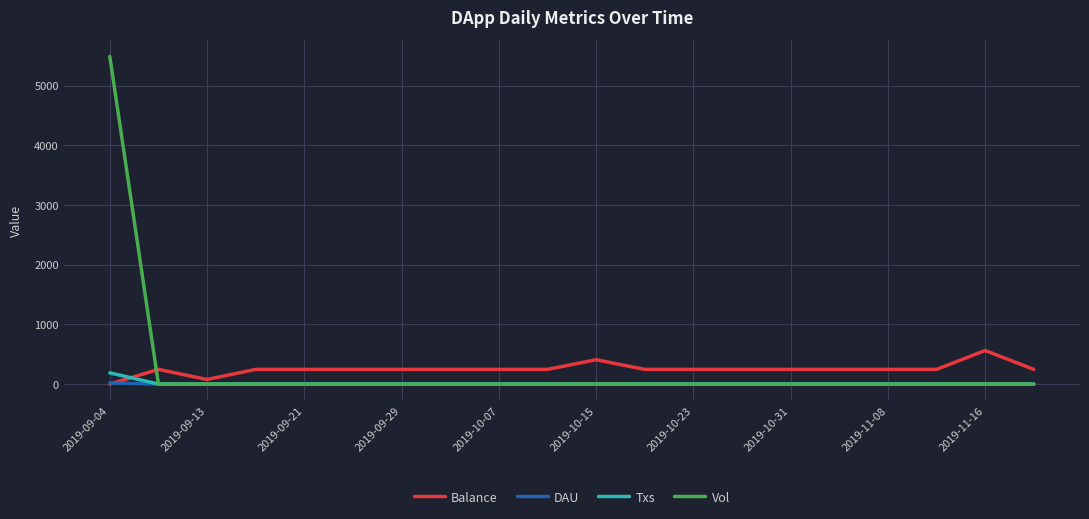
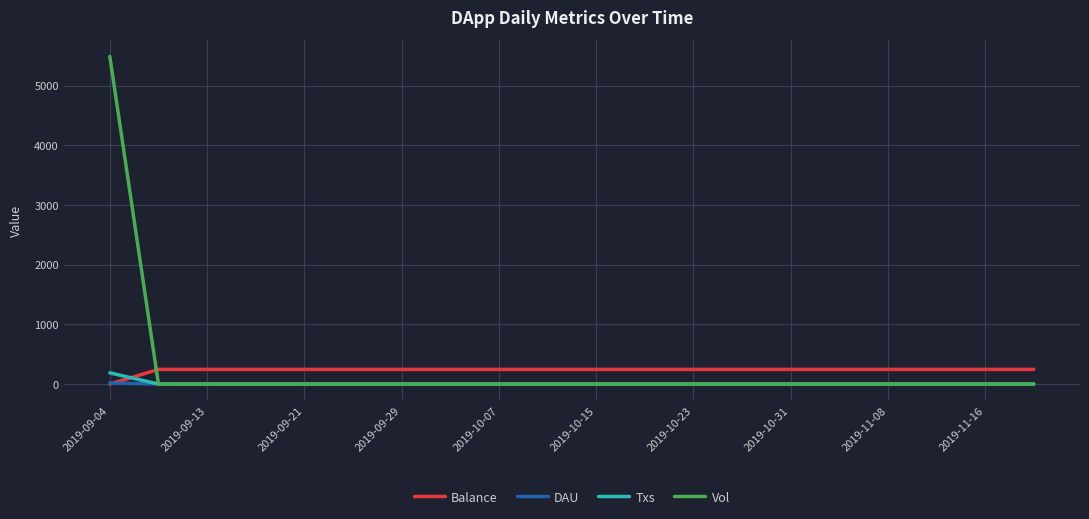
  {
    "Balance": {
-     "2019-09-13": 100,
+     "2019-09-13": 200,
      "2019-09-21": 200,
      "2019-09-29": 200,
      "2019-10-07": 200,
-     "2019-10-15": 400,
+     "2019-10-15": 200,
      "2019-10-23": 200,
      "2019-10-31": 200,
      "2019-11-08": 200,
-     "2019-11-16": 600
+     "2019-11-16": 200
    },
    "Txs": {
      "2019-09-04": 200
    },
    "Vol": {
      "2019-09-04": 5500
    }
  }
